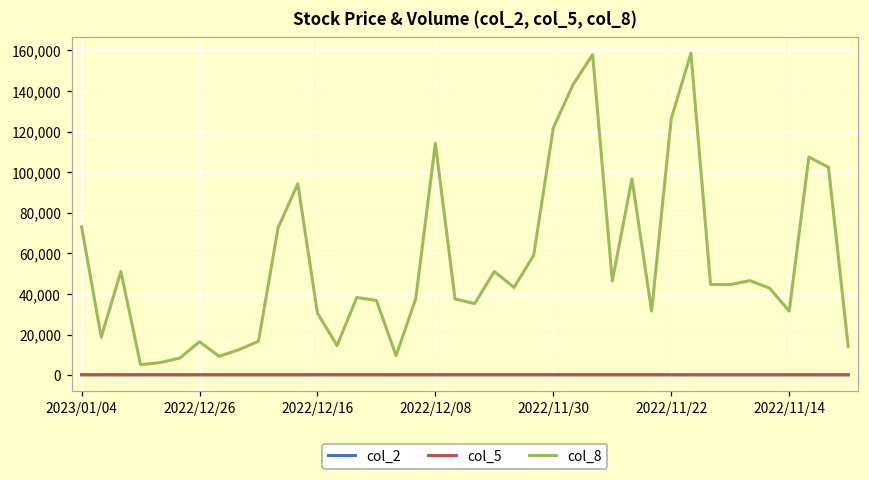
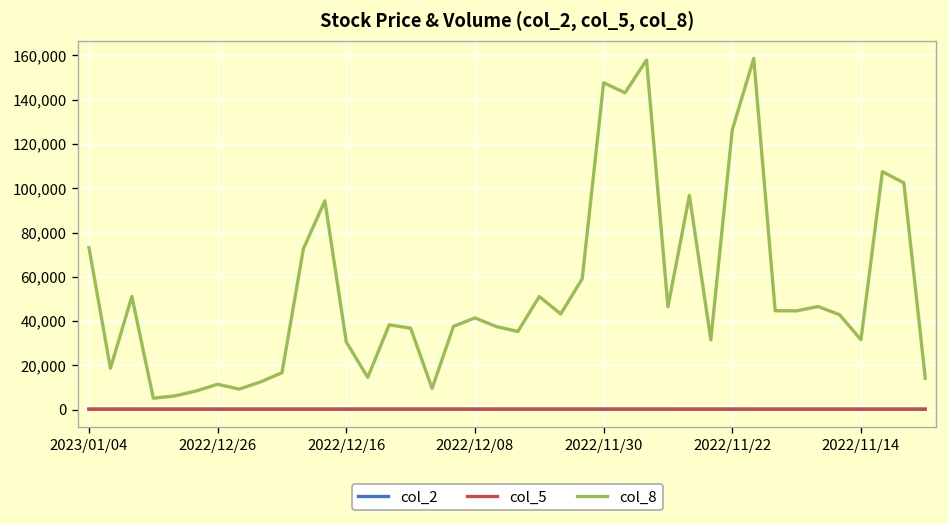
  {
    "col_5": {
      "2023/01/04": "0",
      "2022/12/26": "0",
      "2022/12/16": "0",
      "2022/12/08": "0",
      "2022/11/30": "0",
      "2022/11/22": "0",
      "2022/11/14": "0"
    },
    "col_8": {
      "2023/01/04": "73,000",
-     "2022/12/26": "16,000",
+     "2022/12/26": "11,000",
      "2022/12/16": "31,000",
-     "2022/12/08": "114,000",
-     "2022/11/30": "122,000",
+     "2022/12/08": "41,000",
+     "2022/11/30": "148,000",
      "2022/11/22": "126,000",
      "2022/11/14": "32,000"
    }
  }
